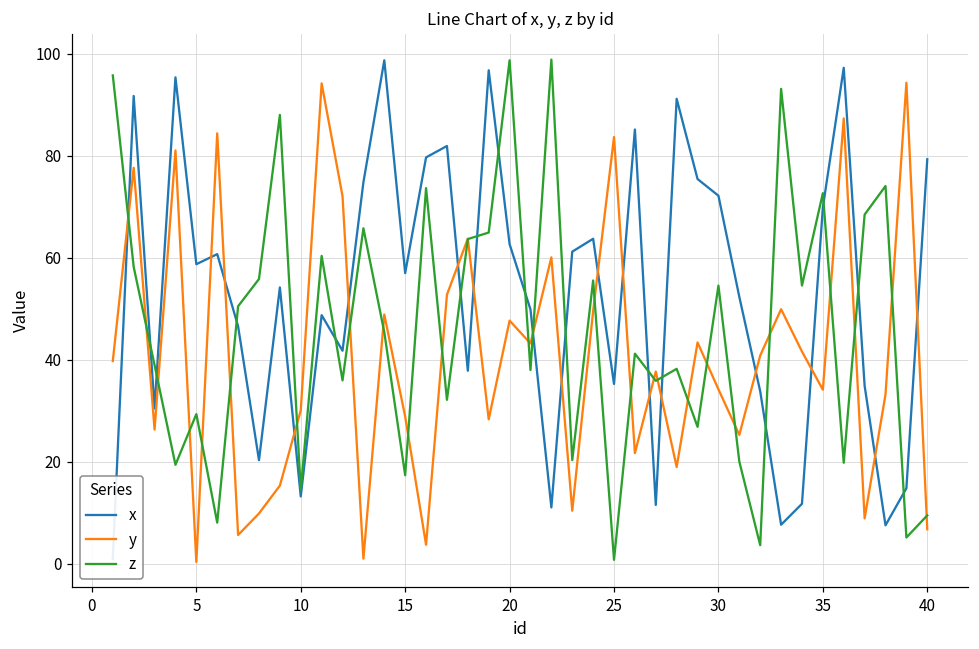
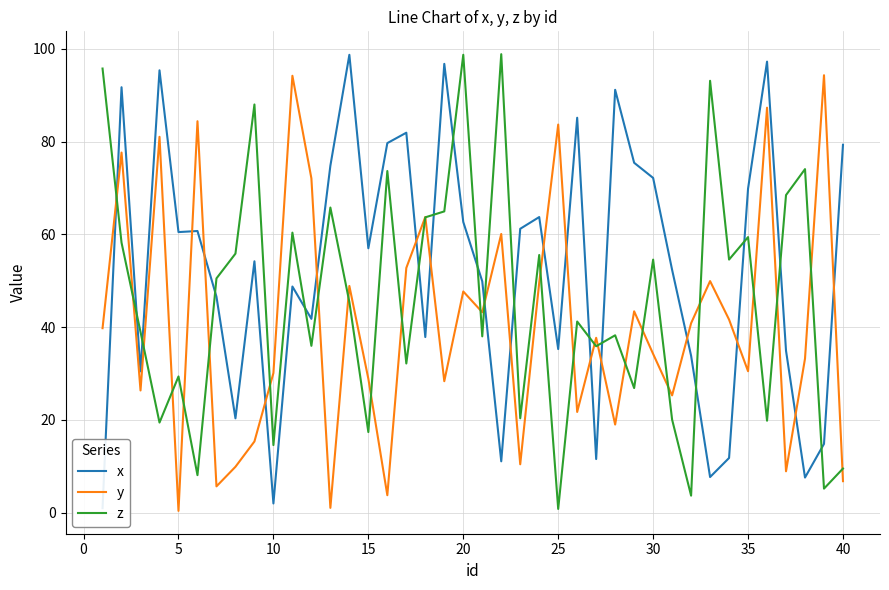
  {
    "x": {
-     "5": 59,
-     "10": 13,
+     "5": 60,
+     "10": 2,
      "15": 57,
      "20": 63,
      "25": 35,
      "30": 72,
      "35": 70,
      "40": 79
    },
    "y": {
      "5": 0,
      "10": 30,
      "15": 29,
      "20": 48,
      "25": 84,
      "30": 34,
-     "35": 34,
+     "35": 30,
      "40": 7
    },
    "z": {
      "5": 29,
      "10": 15,
      "15": 17,
      "20": 99,
      "25": 1,
      "30": 55,
-     "35": 73,
+     "35": 59,
      "40": 9
    }
  }
